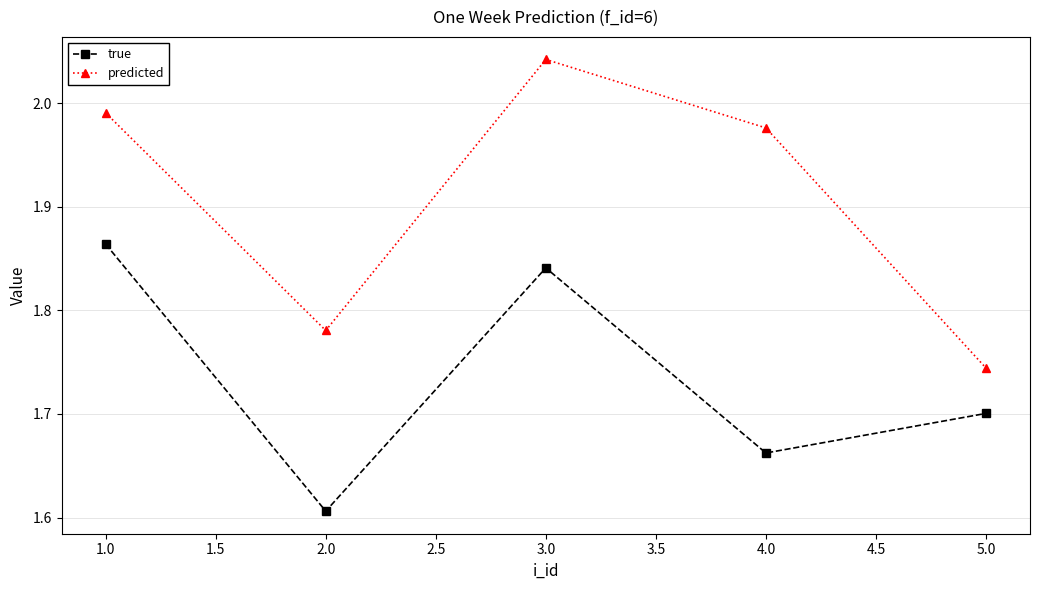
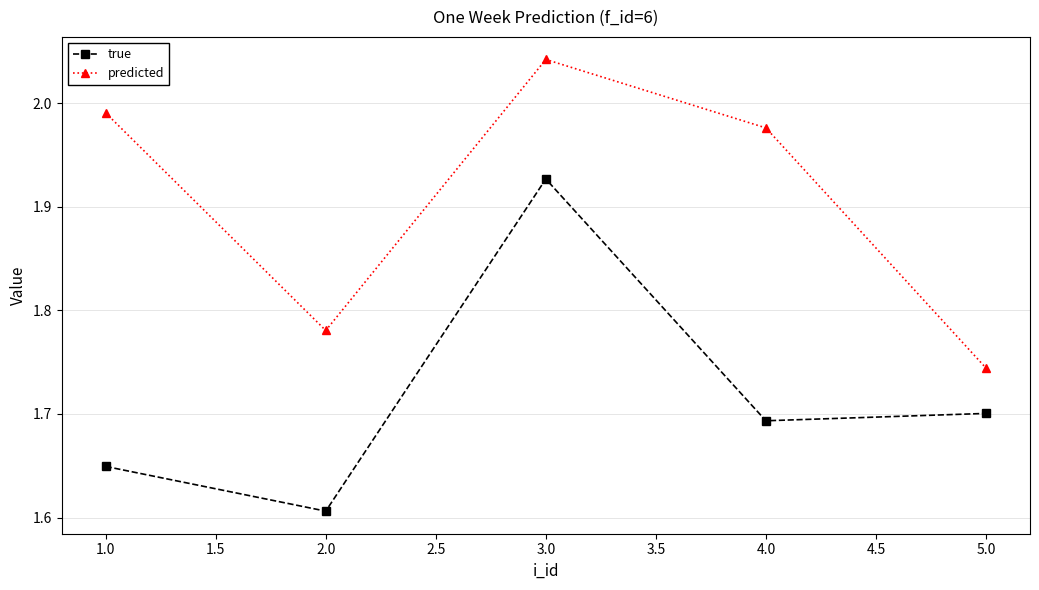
  {
    "true": {
-     "1.0": 1.864,
+     "1.0": 1.649,
      "2.0": 1.606,
-     "3.0": 1.841,
-     "4.0": 1.662,
+     "3.0": 1.927,
+     "4.0": 1.693,
      "5.0": 1.700
    },
    "predicted": {
      "1.0": 1.990,
      "2.0": 1.781,
      "3.0": 2.042,
      "4.0": 1.976,
      "5.0": 1.744
    }
  }
